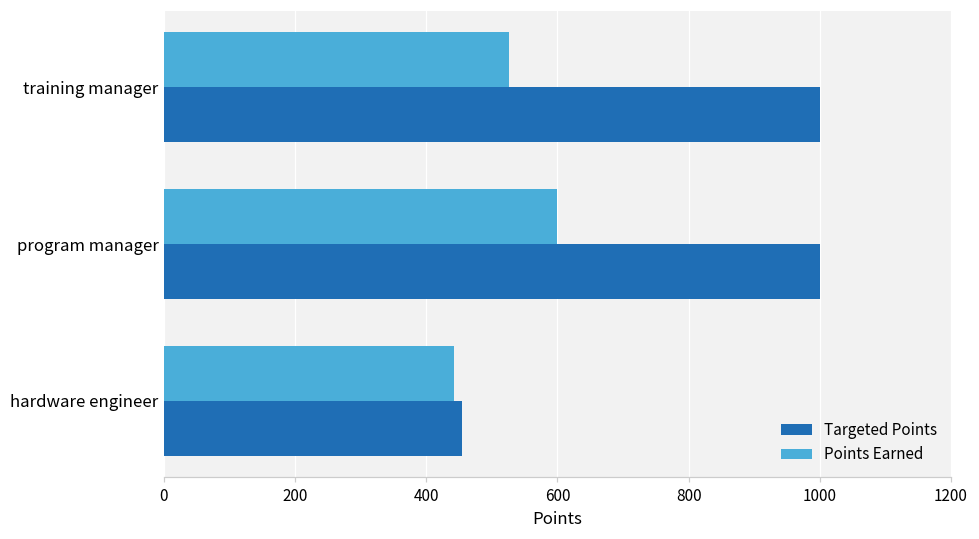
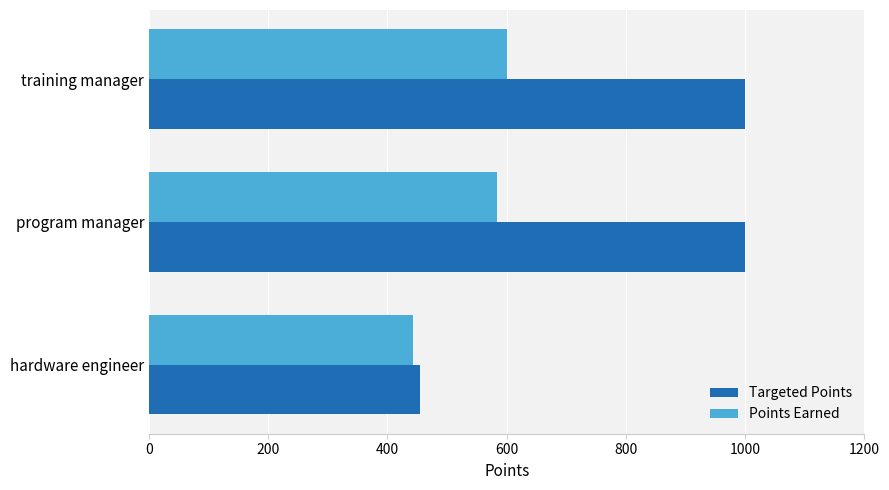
  {
    "Targeted Points": {
      "training manager": 1000,
      "program manager": 1000,
      "hardware engineer": 450
    },
    "Points Earned": {
-     "training manager": 530,
-     "program manager": 600,
+     "training manager": 600,
+     "program manager": 580,
      "hardware engineer": 440
    }
  }
